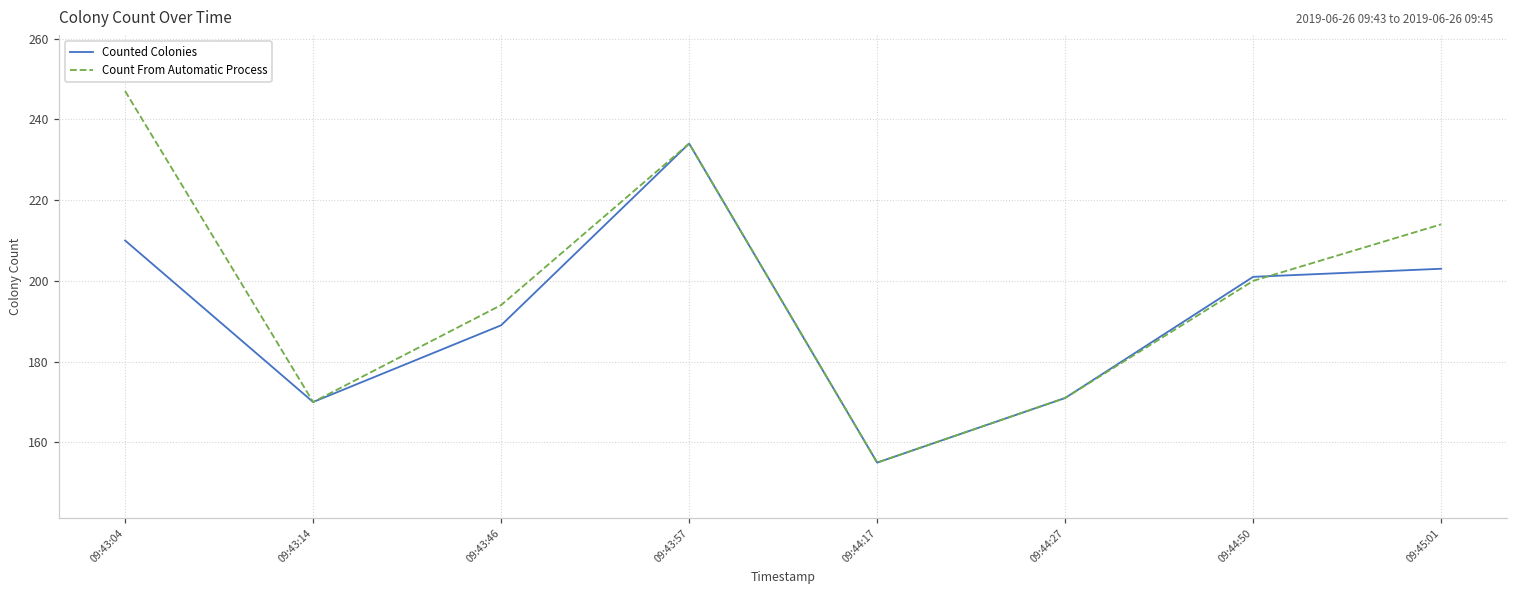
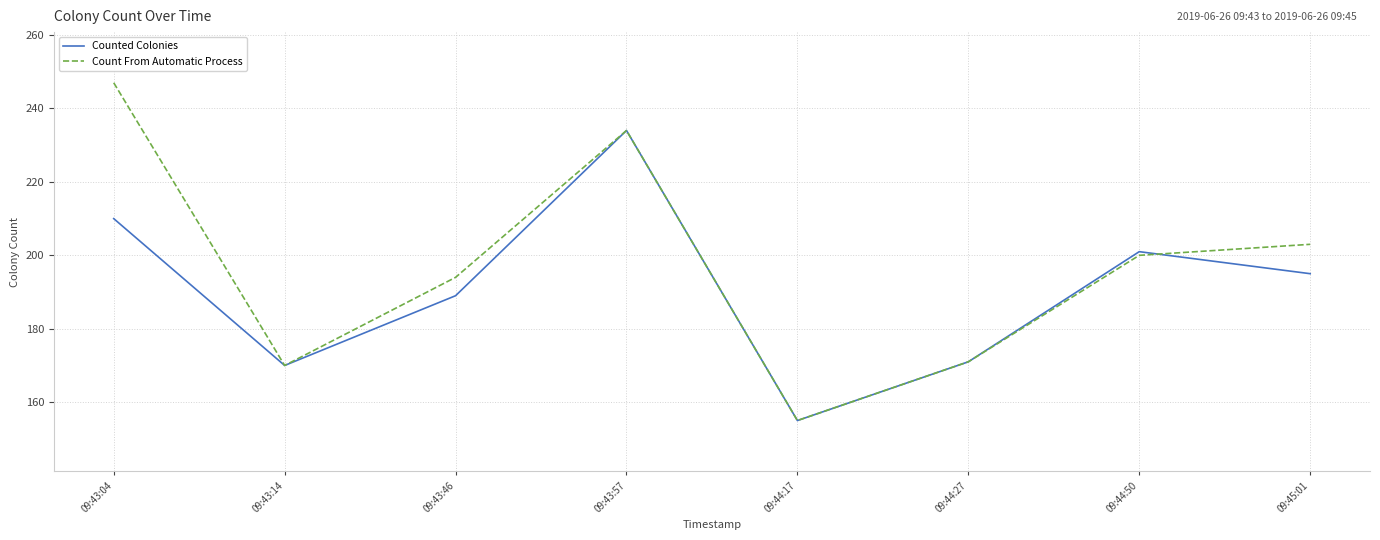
  {
    "Counted Colonies": {
      "09:43:04": 210,
      "09:43:46": 189,
      "09:44:50": 201,
-     "09:45:01": 203
+     "09:45:01": 195
    },
    "Count From Automatic Process": {
      "09:43:04": 247,
      "09:43:46": 194,
      "09:44:50": 200,
-     "09:45:01": 214
+     "09:45:01": 203
    }
  }
